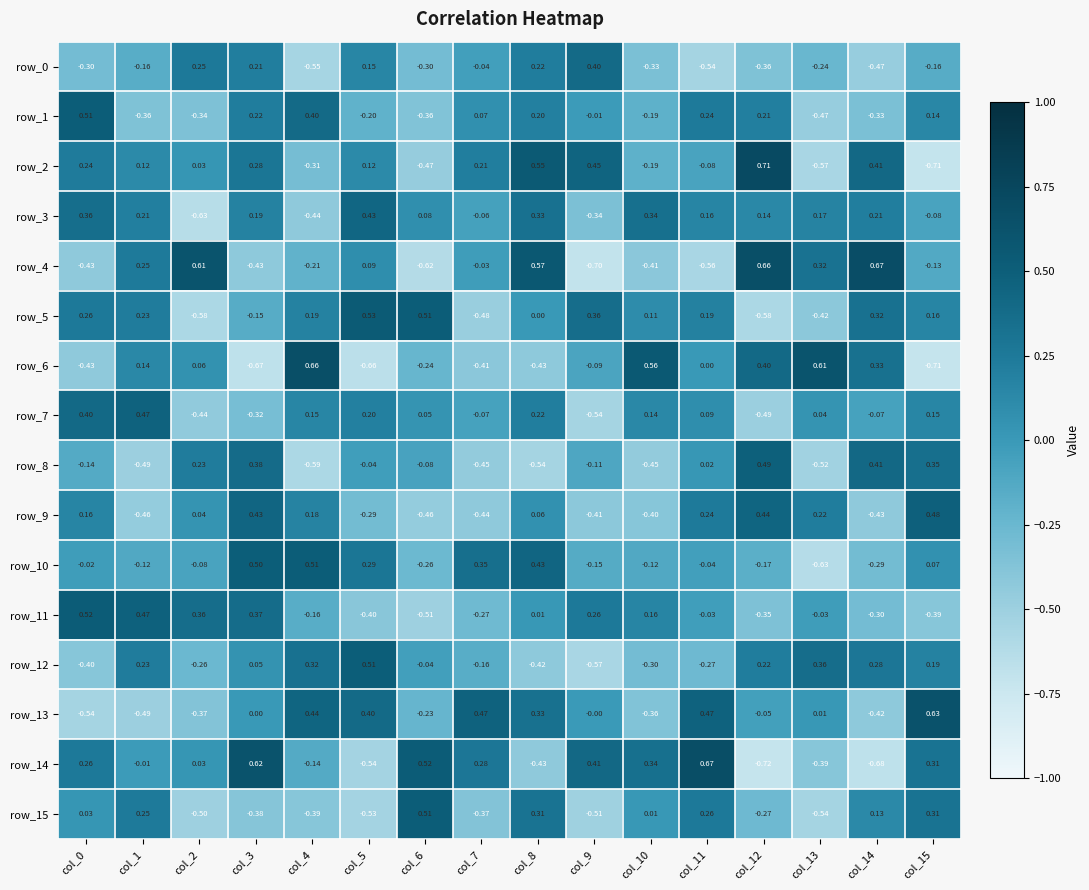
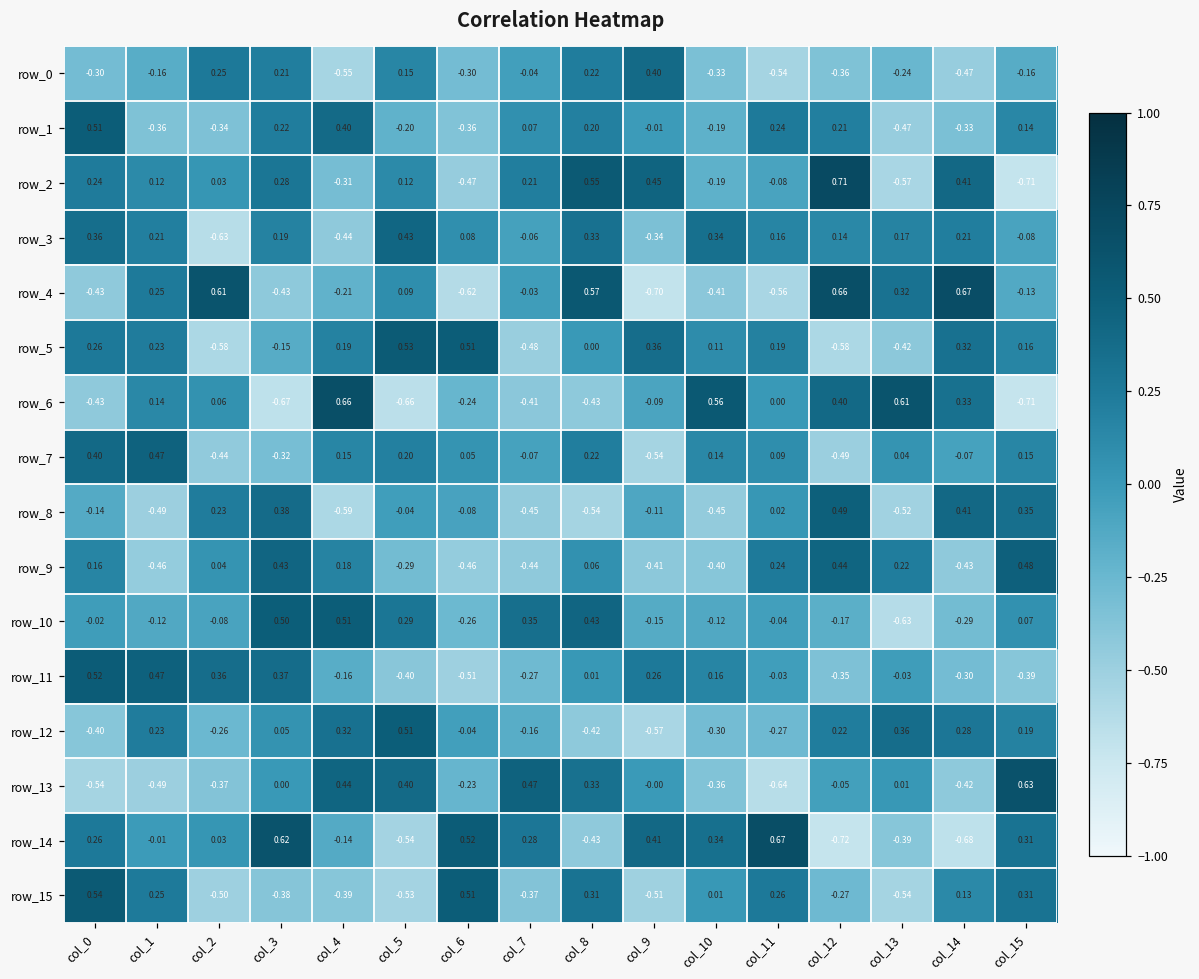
  {
    "row_13": {
      "col_0": -0.54,
      "col_1": -0.49,
      "col_2": -0.37,
      "col_3": 0.00,
      "col_4": 0.44,
      "col_5": 0.40,
      "col_6": -0.23,
      "col_7": 0.47,
      "col_8": 0.33,
      "col_9": -0.00,
      "col_10": -0.36,
-     "col_11": 0.47,
+     "col_11": -0.64,
      "col_12": -0.05,
      "col_13": 0.01,
      "col_14": -0.42,
      "col_15": 0.63
    },
    "row_15": {
-     "col_0": 0.03,
+     "col_0": 0.54,
      "col_1": 0.25,
      "col_2": -0.50,
      "col_3": -0.38,
      "col_4": -0.39,
      "col_5": -0.53,
      "col_6": 0.51,
      "col_7": -0.37,
      "col_8": 0.31,
      "col_9": -0.51,
      "col_10": 0.01,
      "col_11": 0.26,
      "col_12": -0.27,
      "col_13": -0.54,
      "col_14": 0.13,
      "col_15": 0.31
    }
  }
